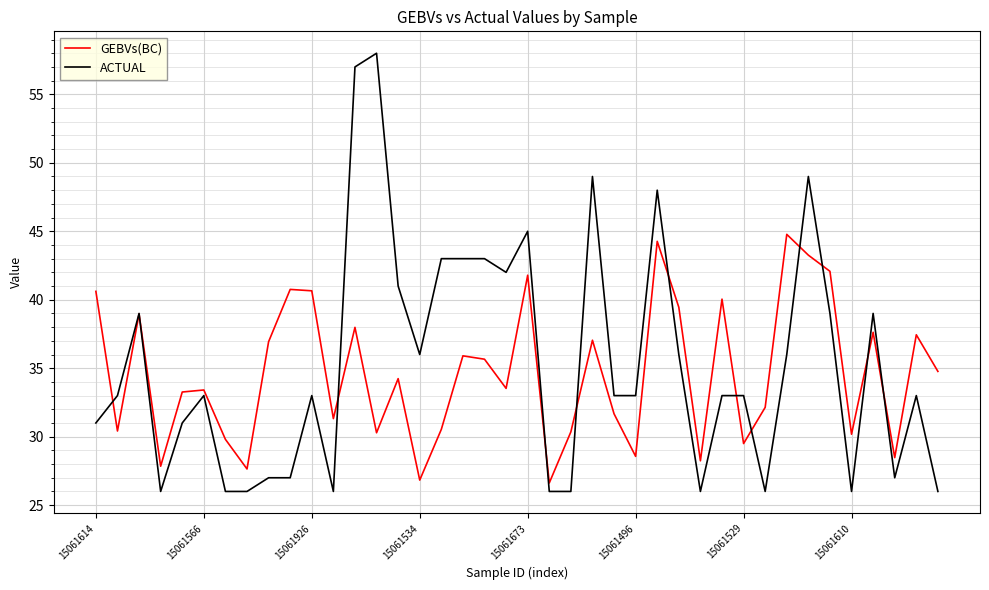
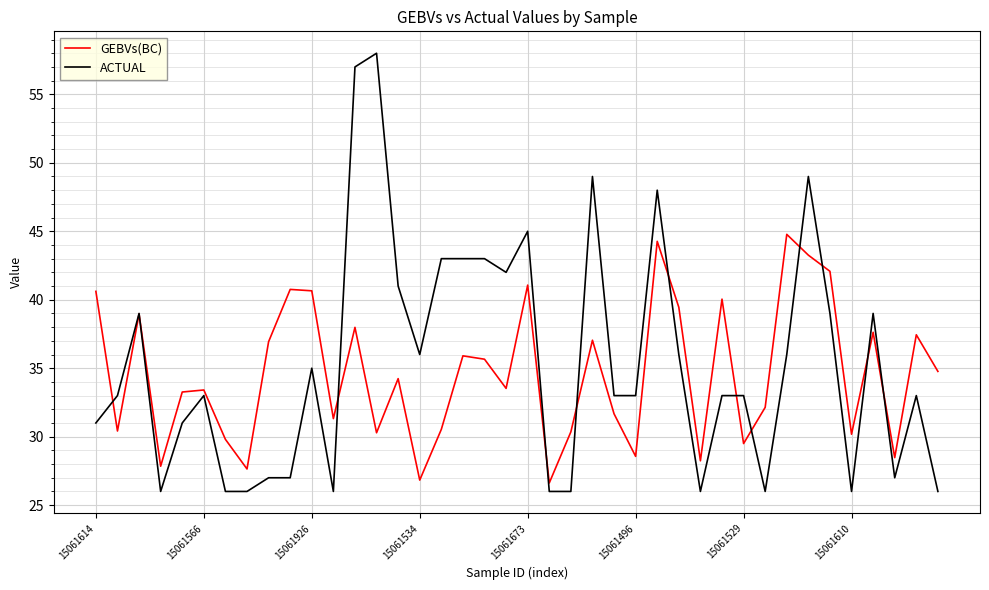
  {
    "GEBVs(BC)": {
      "15061614": 40.6,
      "15061566": 33.4,
      "15061926": 40.7,
      "15061534": 26.8,
-     "15061673": 41.8,
+     "15061673": 41.1,
      "15061496": 28.6,
      "15061529": 29.5,
      "15061610": 30.2
    },
    "ACTUAL": {
      "15061614": 31,
      "15061566": 33,
-     "15061926": 33,
+     "15061926": 35,
      "15061534": 36,
      "15061673": 45,
      "15061496": 33,
      "15061529": 33,
      "15061610": 26
    }
  }
